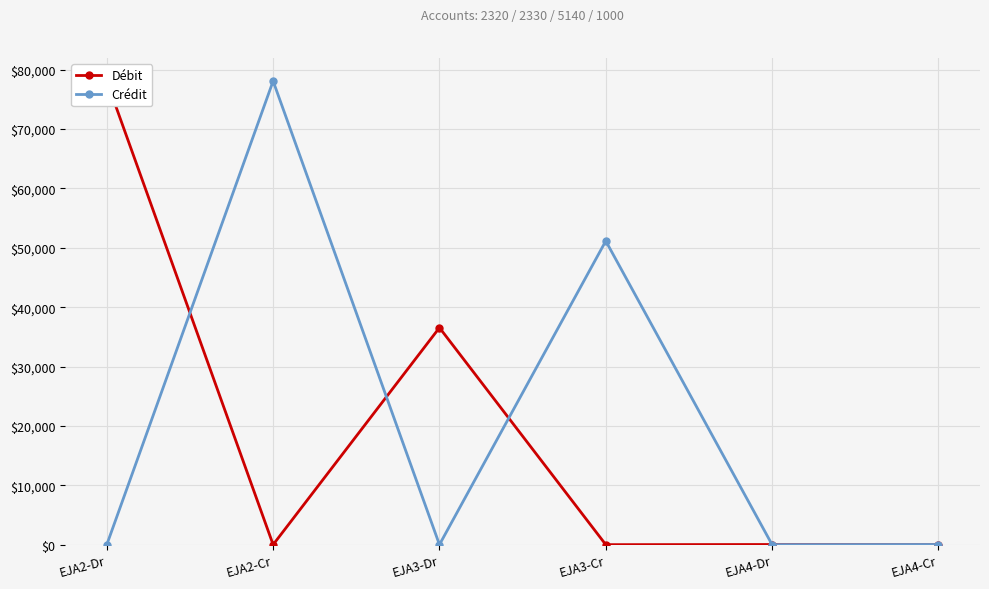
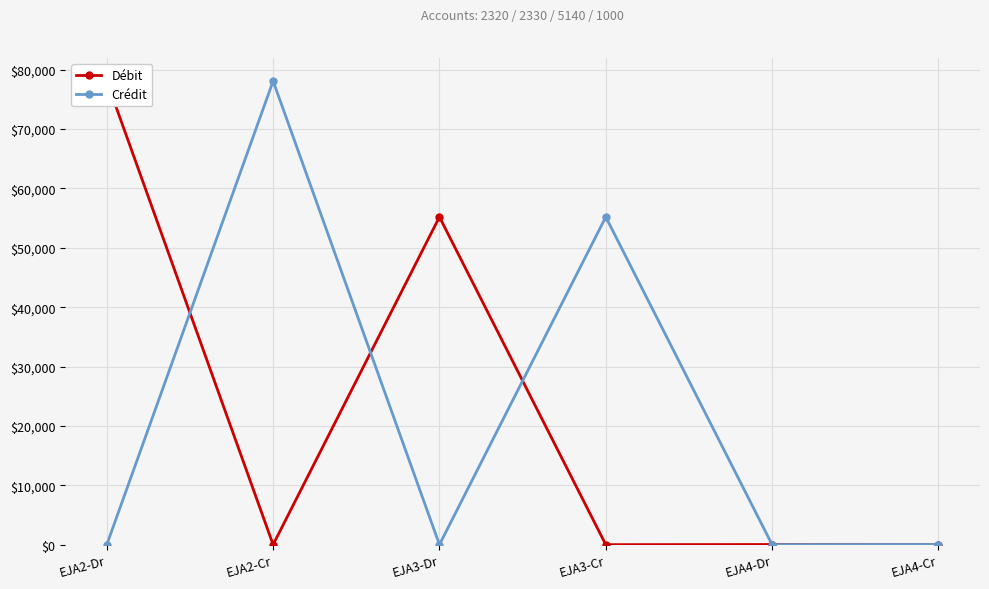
  {
    "Débit": {
      "EJA2-Cr": "$0",
-     "EJA3-Dr": "$37,000",
+     "EJA3-Dr": "$55,000",
      "EJA3-Cr": "$0"
    },
    "Crédit": {
      "EJA2-Dr": "$0",
      "EJA2-Cr": "$78,000",
      "EJA3-Dr": "$0",
-     "EJA3-Cr": "$51,000"
+     "EJA3-Cr": "$55,000"
    }
  }
